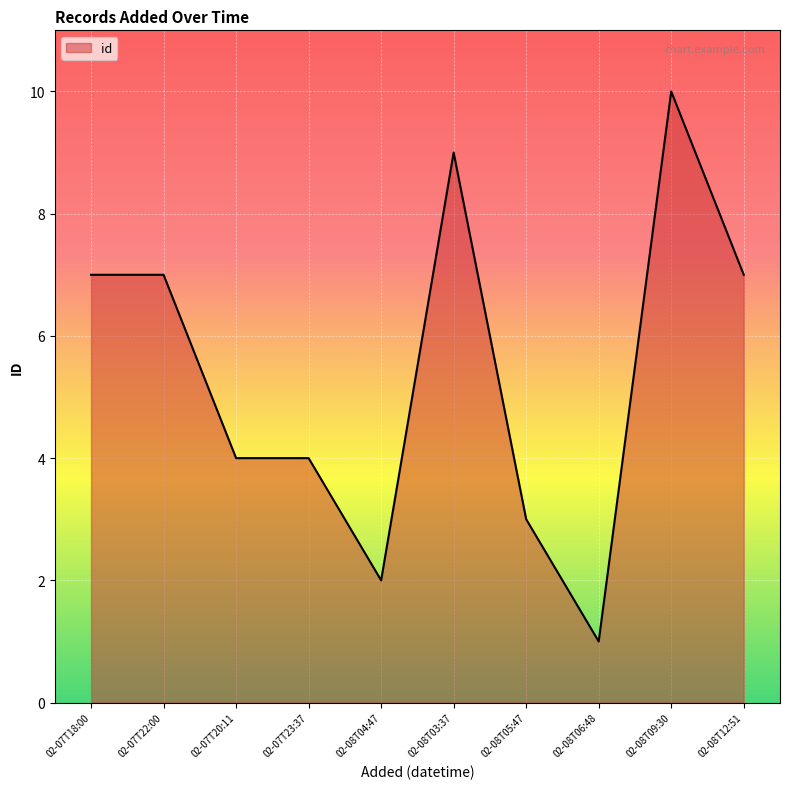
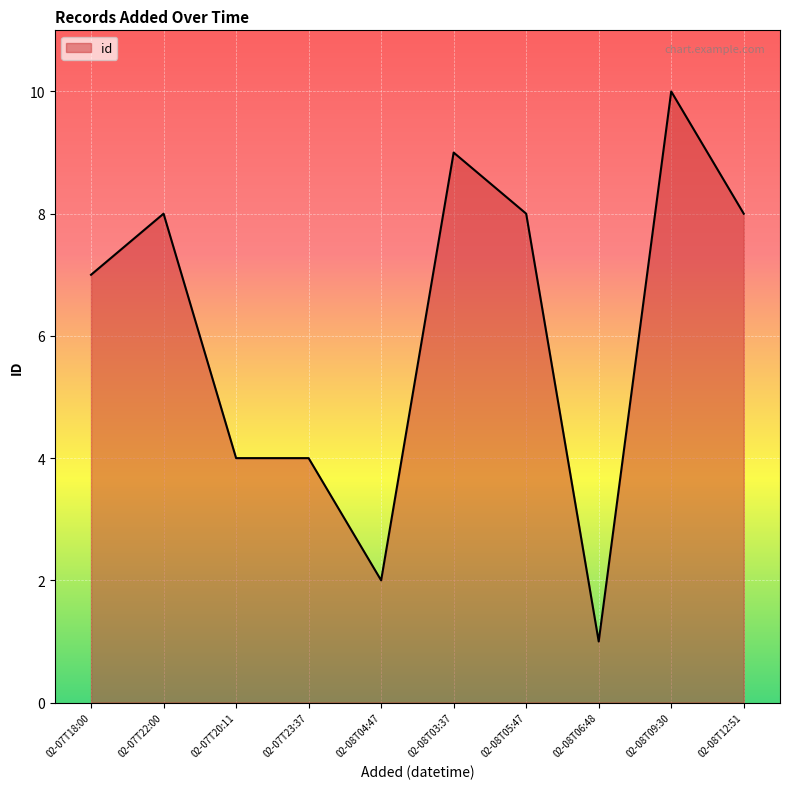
  {
    "02-07T18:00": 7,
-   "02-07T22:00": 7,
+   "02-07T22:00": 8,
    "02-07T20:11": 4,
    "02-07T23:37": 4,
    "02-08T04:47": 2,
    "02-08T03:37": 9,
-   "02-08T05:47": 3,
+   "02-08T05:47": 8,
    "02-08T06:48": 1,
    "02-08T09:30": 10,
-   "02-08T12:51": 7
+   "02-08T12:51": 8
  }
